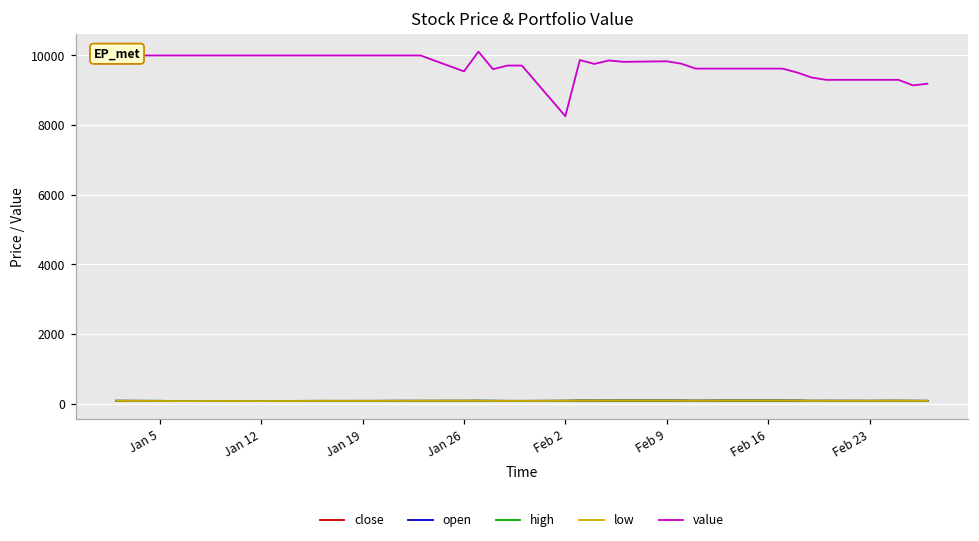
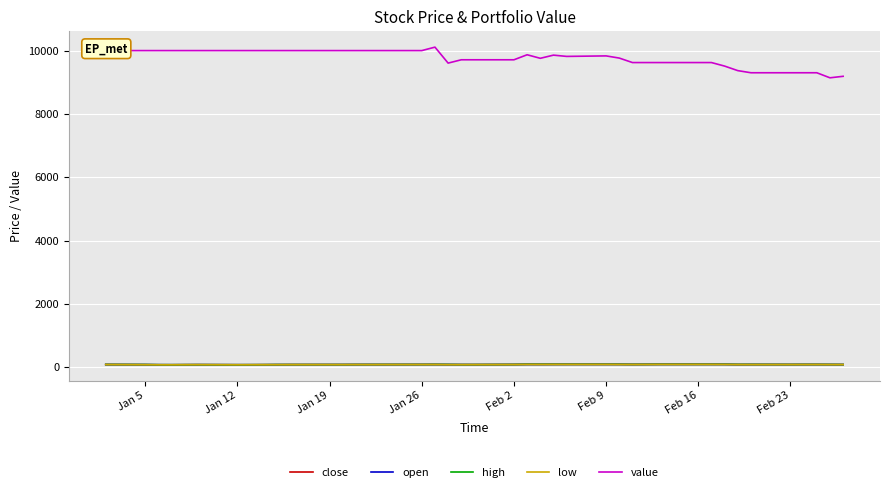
  {
    "value": {
      "Jan 5": 10000,
      "Jan 12": 10000,
-     "Jan 26": 9500,
-     "Feb 2": 8300,
+     "Jan 26": 10000,
+     "Feb 2": 9700,
      "Feb 9": 9800,
      "Feb 23": 9300
    }
  }
